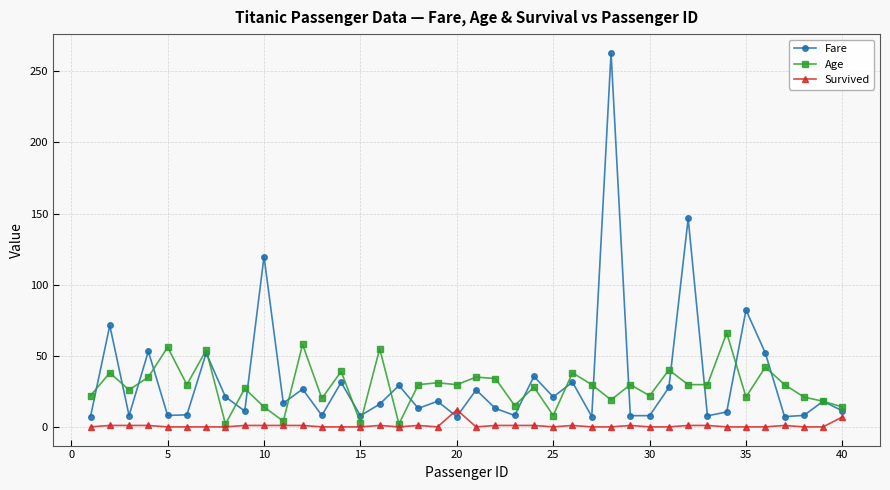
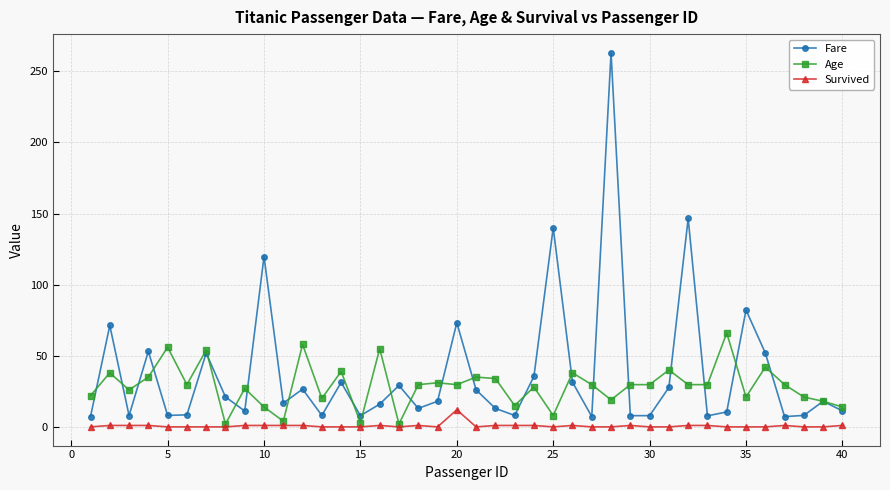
  {
    "Fare": {
      "5": 8,
      "10": 120,
      "15": 8,
-     "20": 7,
-     "25": 21,
+     "20": 73,
+     "25": 140,
      "30": 8,
      "35": 82,
      "40": 11
    },
    "Age": {
      "5": 56,
      "10": 14,
      "15": 3,
      "20": 30,
      "25": 8,
-     "30": 22,
+     "30": 30,
      "35": 21,
      "40": 14
    },
    "Survived": {
      "5": 0,
      "10": 1,
      "15": 0,
      "20": 12,
      "25": 0,
      "30": 0,
      "35": 0,
-     "40": 7
+     "40": 1
    }
  }
